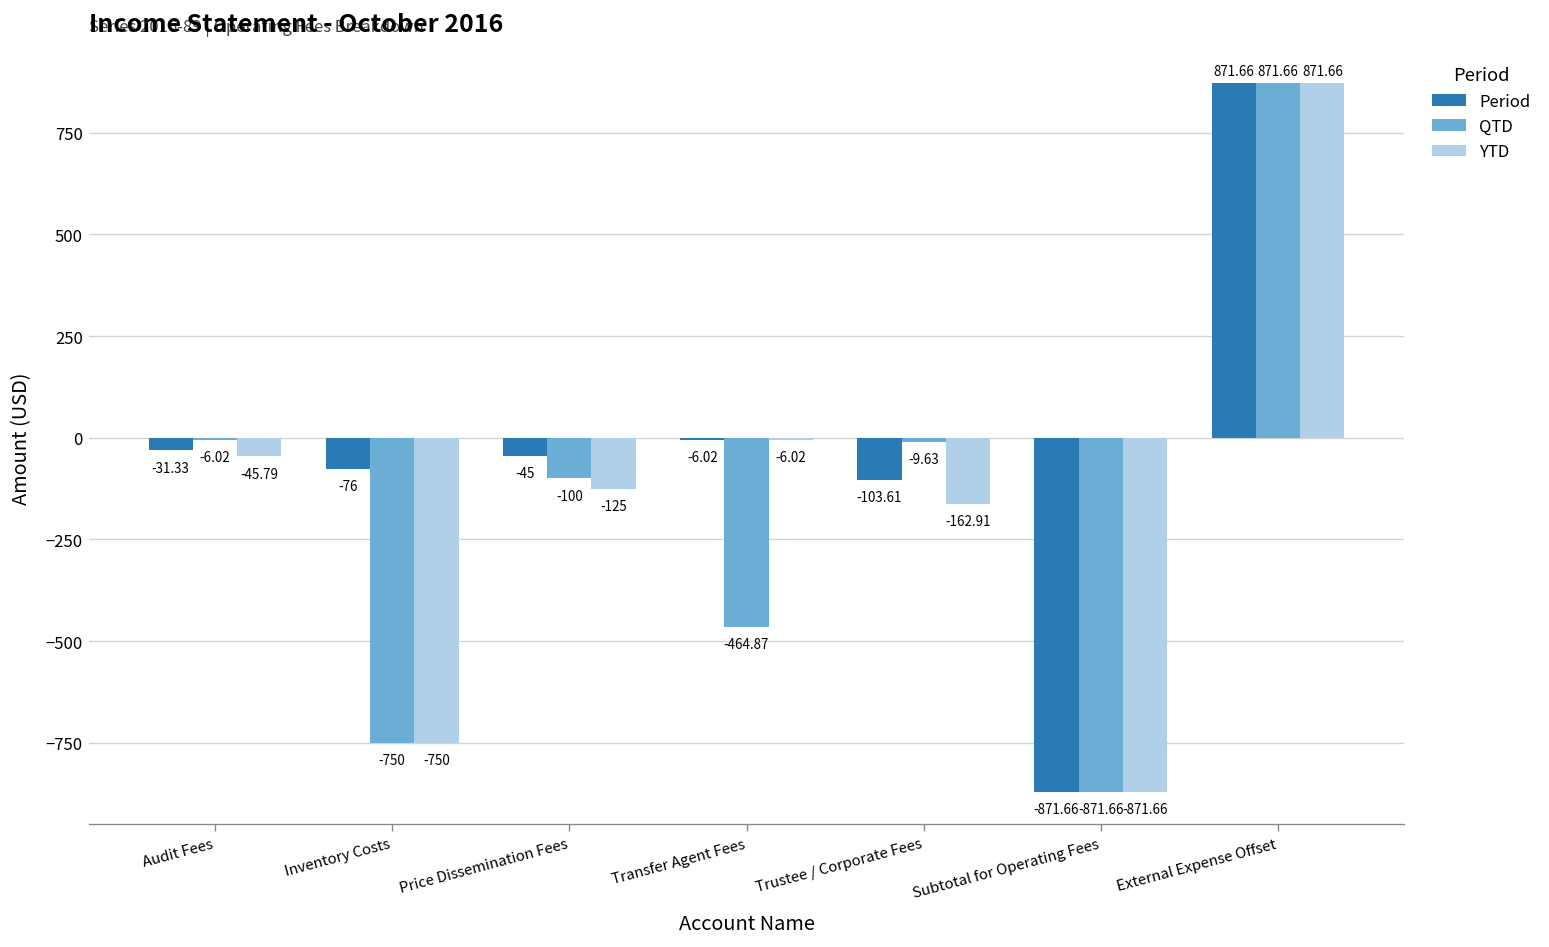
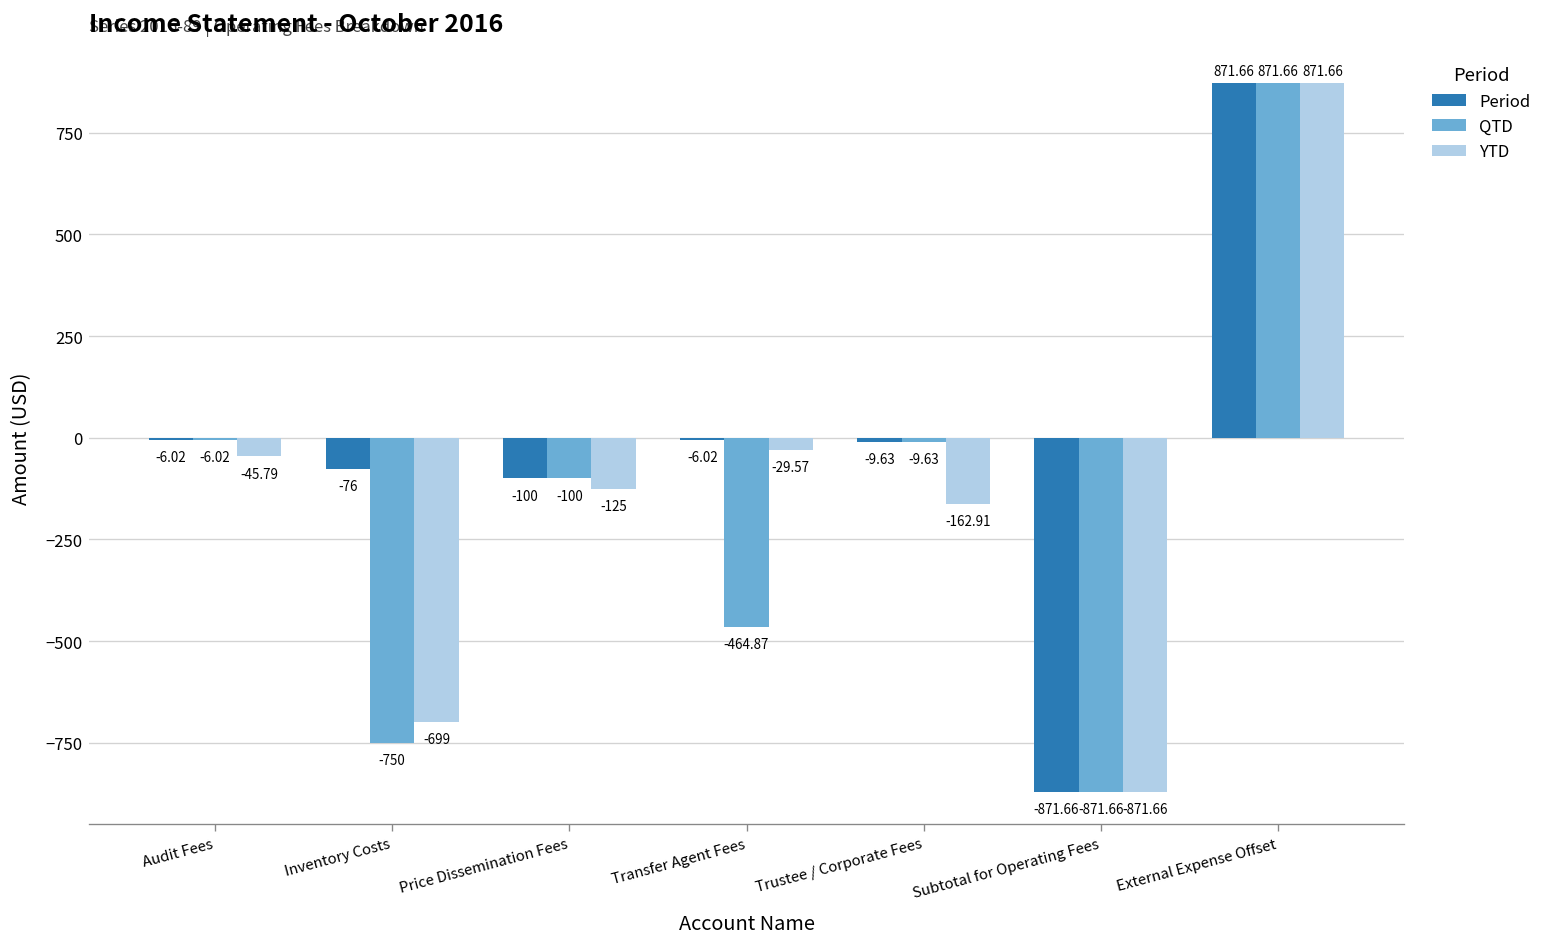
  {
    "Period": {
-     "Audit Fees": -31.33,
+     "Audit Fees": -6.02,
      "Inventory Costs": -76,
-     "Price Dissemination Fees": -45,
+     "Price Dissemination Fees": -100,
      "Transfer Agent Fees": -6.02,
-     "Trustee / Corporate Fees": -103.61,
+     "Trustee / Corporate Fees": -9.63,
      "Subtotal for Operating Fees": -871.66,
      "External Expense Offset": 871.66
    },
    "QTD": {
      "Audit Fees": -6.02,
      "Inventory Costs": -750,
      "Price Dissemination Fees": -100,
      "Transfer Agent Fees": -464.87,
      "Trustee / Corporate Fees": -9.63,
      "Subtotal for Operating Fees": -871.66,
      "External Expense Offset": 871.66
    },
    "YTD": {
      "Audit Fees": -45.79,
-     "Inventory Costs": -750,
+     "Inventory Costs": -699,
      "Price Dissemination Fees": -125,
-     "Transfer Agent Fees": -6.02,
+     "Transfer Agent Fees": -29.57,
      "Trustee / Corporate Fees": -162.91,
      "Subtotal for Operating Fees": -871.66,
      "External Expense Offset": 871.66
    }
  }
